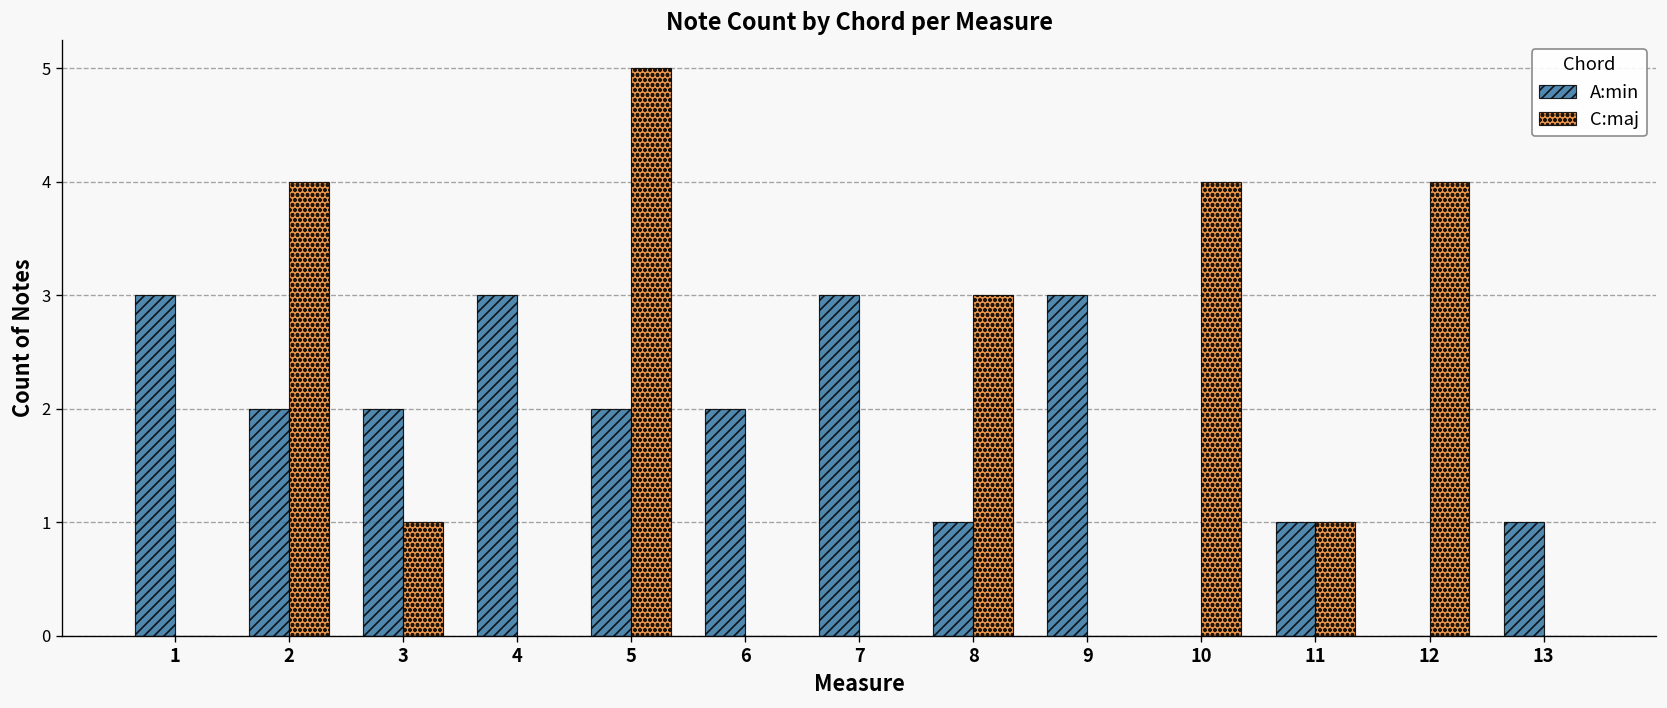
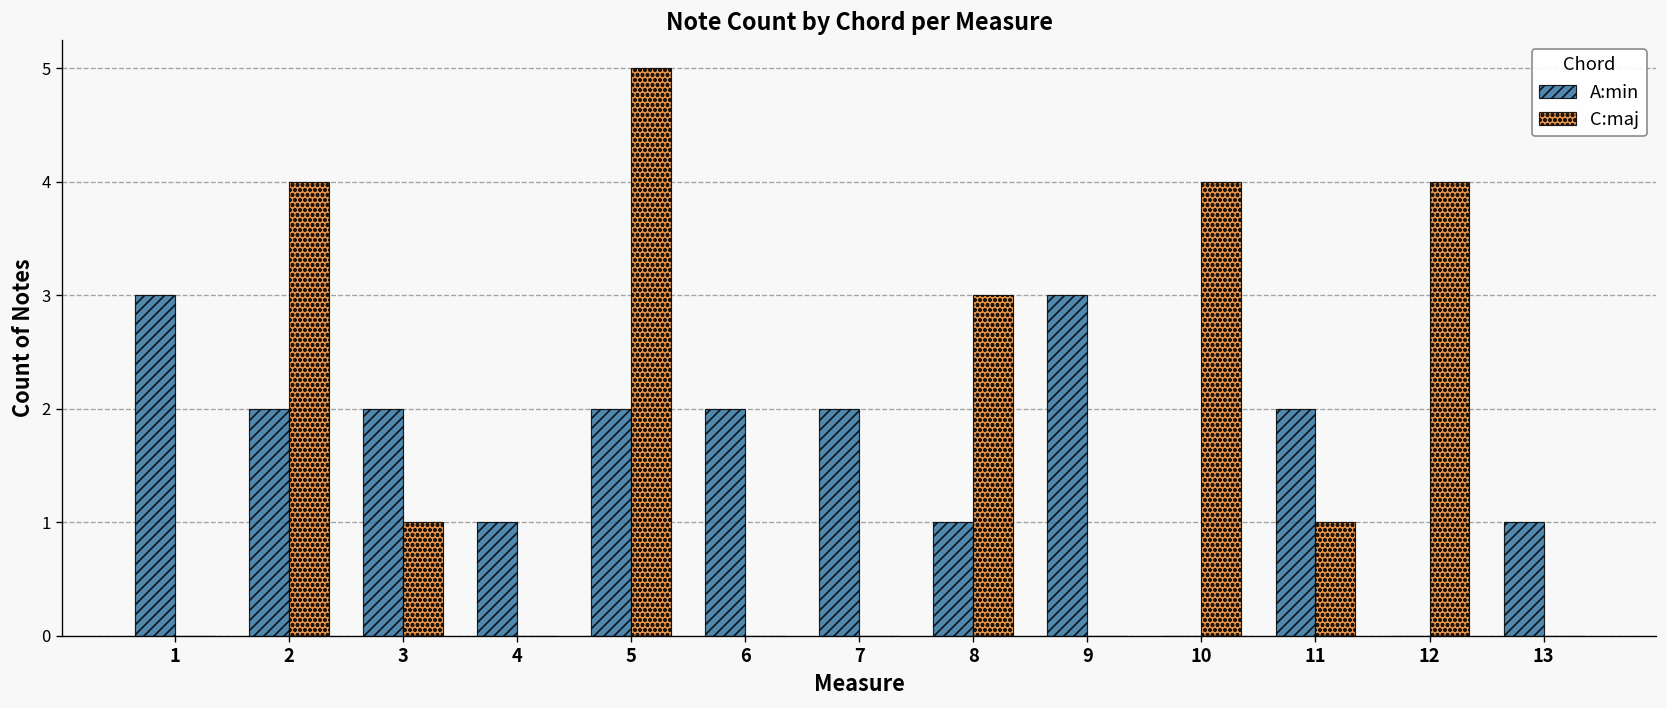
  {
    "A:min": {
      "1": 3,
      "2": 2,
      "3": 2,
-     "4": 3,
+     "4": 1,
      "5": 2,
      "6": 2,
-     "7": 3,
+     "7": 2,
      "8": 1,
      "9": 3,
      "10": 0,
-     "11": 1,
+     "11": 2,
      "12": 0,
      "13": 1
    },
    "C:maj": {
      "1": 0,
      "2": 4,
      "3": 1,
      "4": 0,
      "5": 5,
      "6": 0,
      "7": 0,
      "8": 3,
      "9": 0,
      "10": 4,
      "11": 1,
      "12": 4,
      "13": 0
    }
  }
